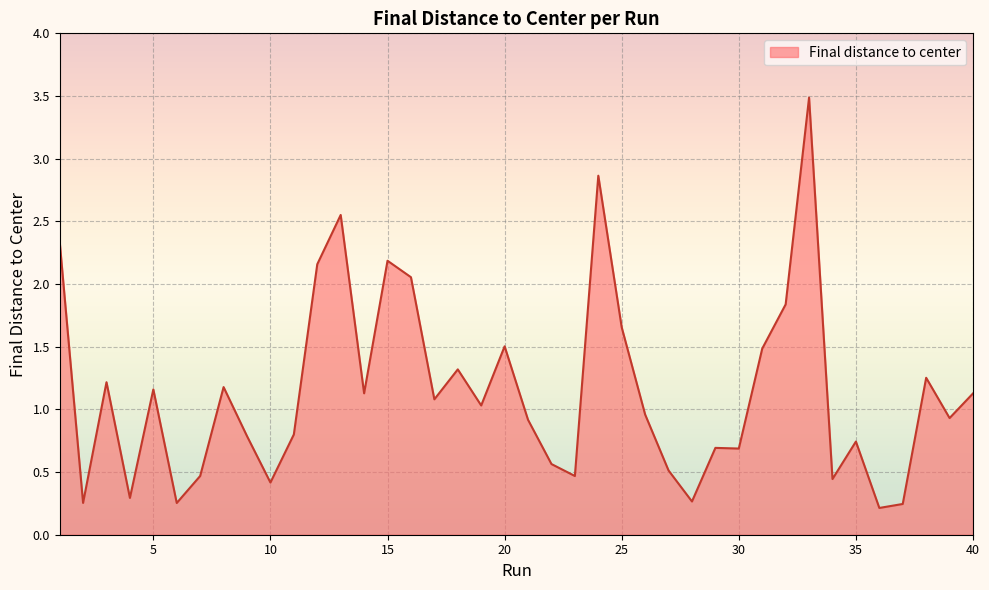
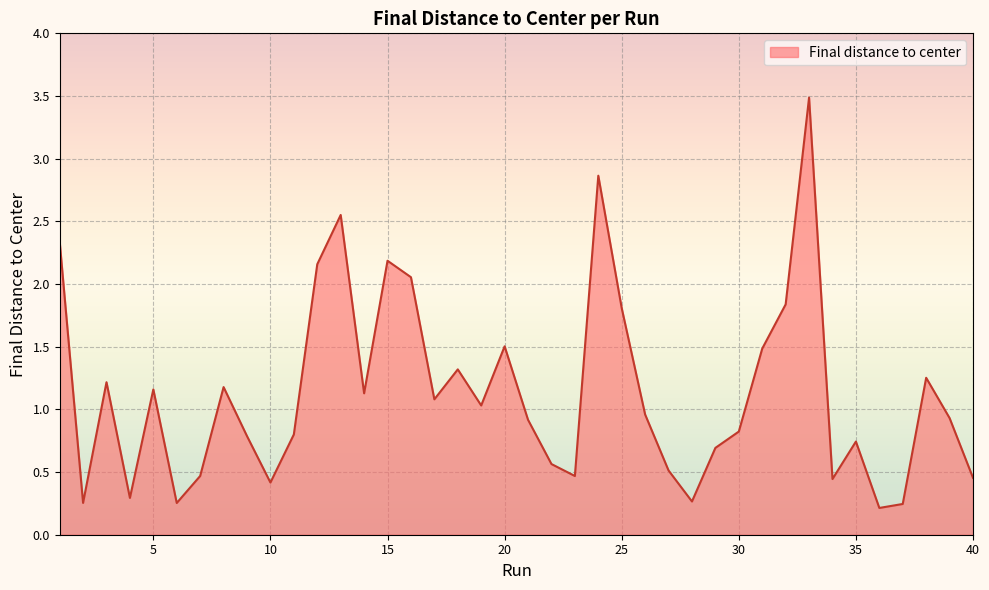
  {
    "5": 1.16,
    "10": 0.42,
    "15": 2.19,
    "20": 1.50,
-   "25": 1.65,
-   "30": 0.69,
+   "25": 1.81,
+   "30": 0.82,
    "35": 0.74,
-   "40": 1.13
+   "40": 0.45
  }
